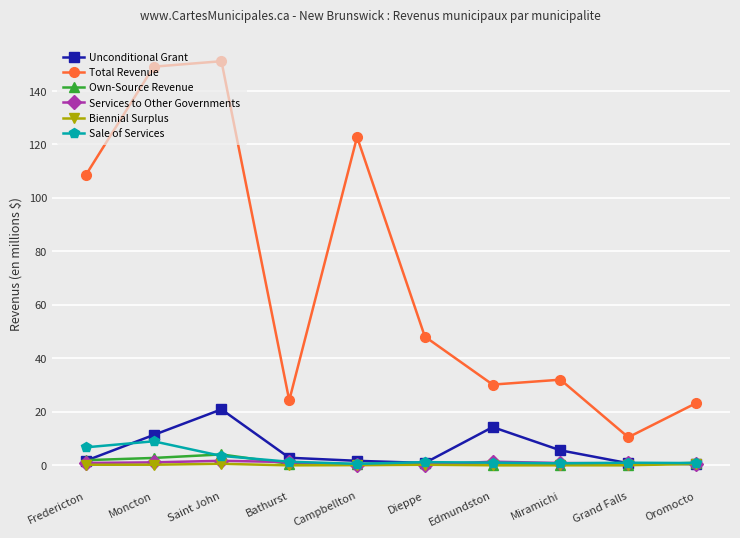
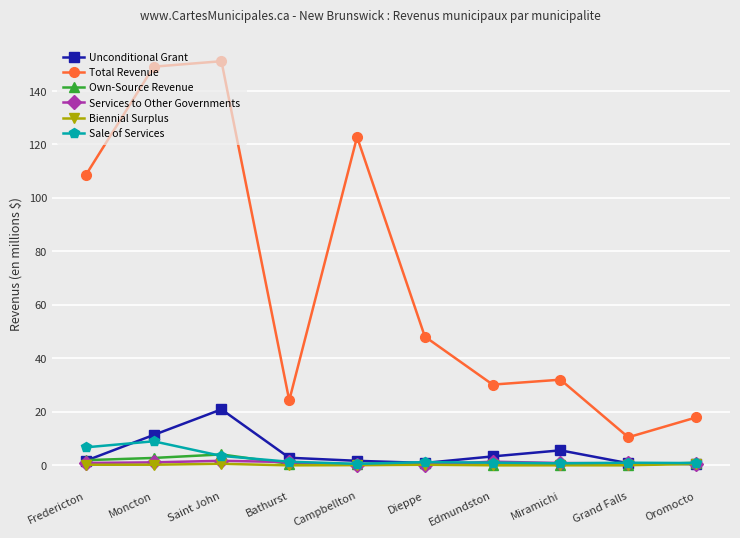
  {
    "Unconditional Grant": {
      "Moncton": 11,
      "Saint John": 21,
      "Bathurst": 3,
      "Campbellton": 2,
-     "Edmundston": 14,
+     "Edmundston": 3,
      "Miramichi": 6
    },
    "Total Revenue": {
      "Fredericton": 109,
      "Bathurst": 24,
      "Campbellton": 123,
      "Dieppe": 48,
      "Edmundston": 30,
      "Miramichi": 32,
      "Grand Falls": 10,
-     "Oromocto": 23
+     "Oromocto": 18
    },
    "Own-Source Revenue": {
      "Moncton": 3
    },
    "Services to Other Governments": {
      "Saint John": 2
    },
    "Biennial Surplus": {
      "Saint John": 1
    },
    "Sale of Services": {
      "Fredericton": 7,
      "Moncton": 9
    }
  }
